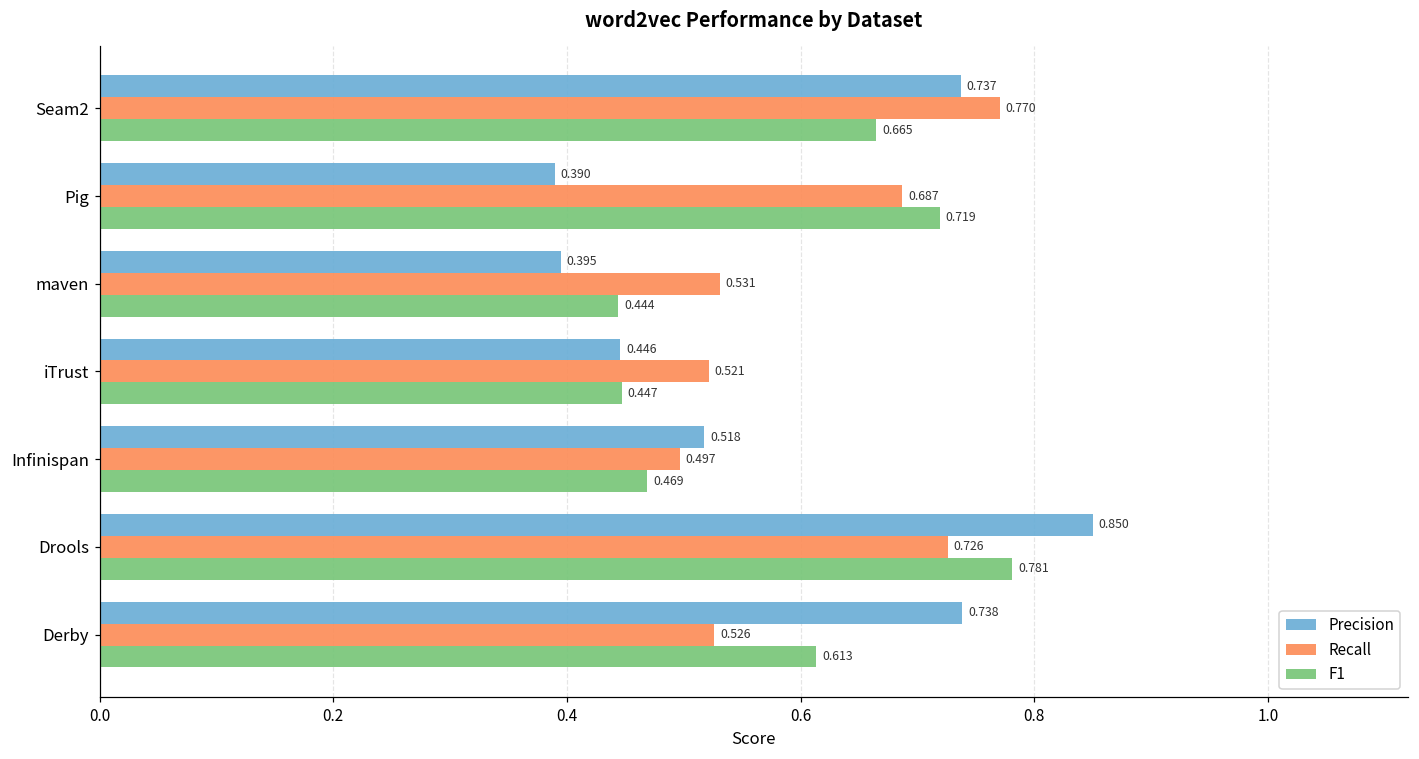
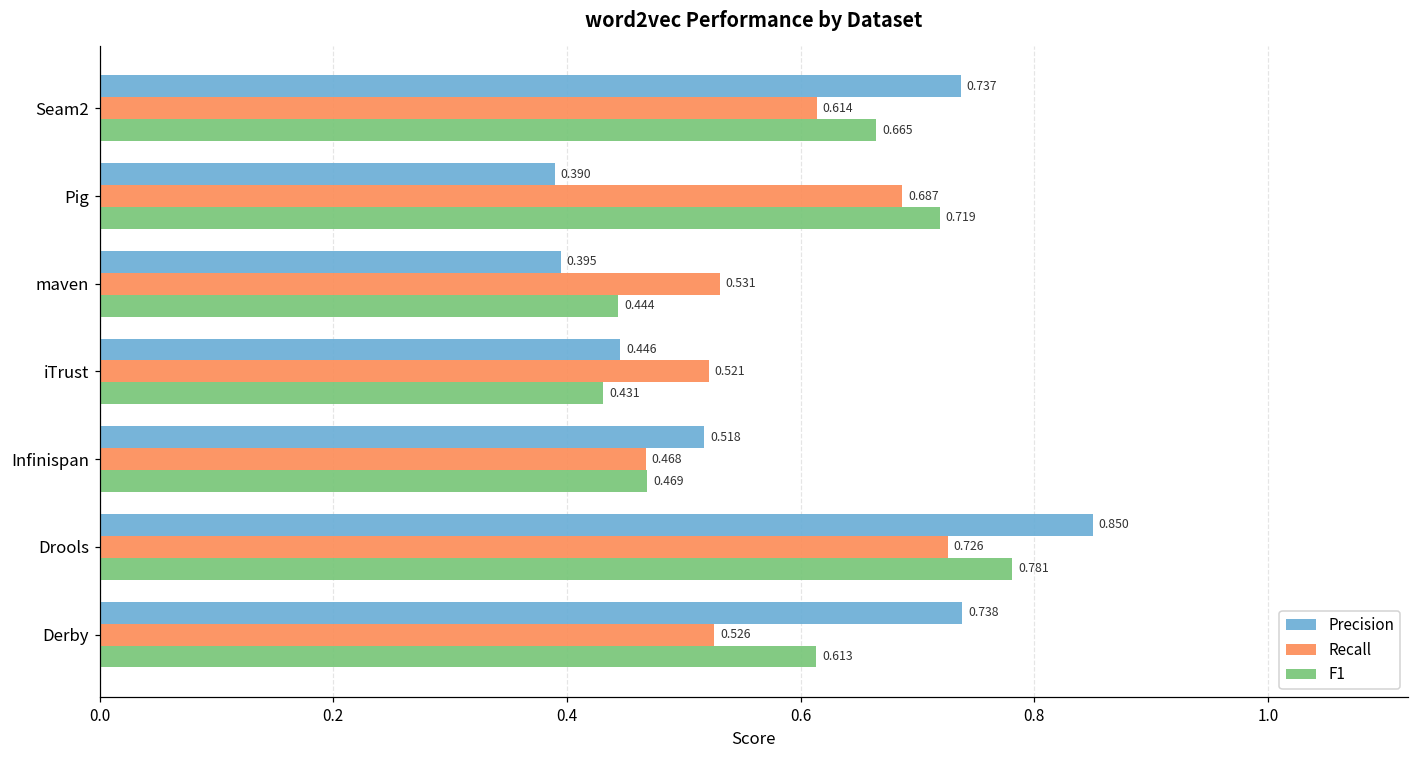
  {
    "Precision": {
      "Seam2": 0.737,
      "Pig": 0.390,
      "maven": 0.395,
      "iTrust": 0.446,
      "Infinispan": 0.518,
      "Drools": 0.850,
      "Derby": 0.738
    },
    "Recall": {
-     "Seam2": 0.770,
+     "Seam2": 0.614,
      "Pig": 0.687,
      "maven": 0.531,
      "iTrust": 0.521,
-     "Infinispan": 0.497,
+     "Infinispan": 0.468,
      "Drools": 0.726,
      "Derby": 0.526
    },
    "F1": {
      "Seam2": 0.665,
      "Pig": 0.719,
      "maven": 0.444,
-     "iTrust": 0.447,
+     "iTrust": 0.431,
      "Infinispan": 0.469,
      "Drools": 0.781,
      "Derby": 0.613
    }
  }
